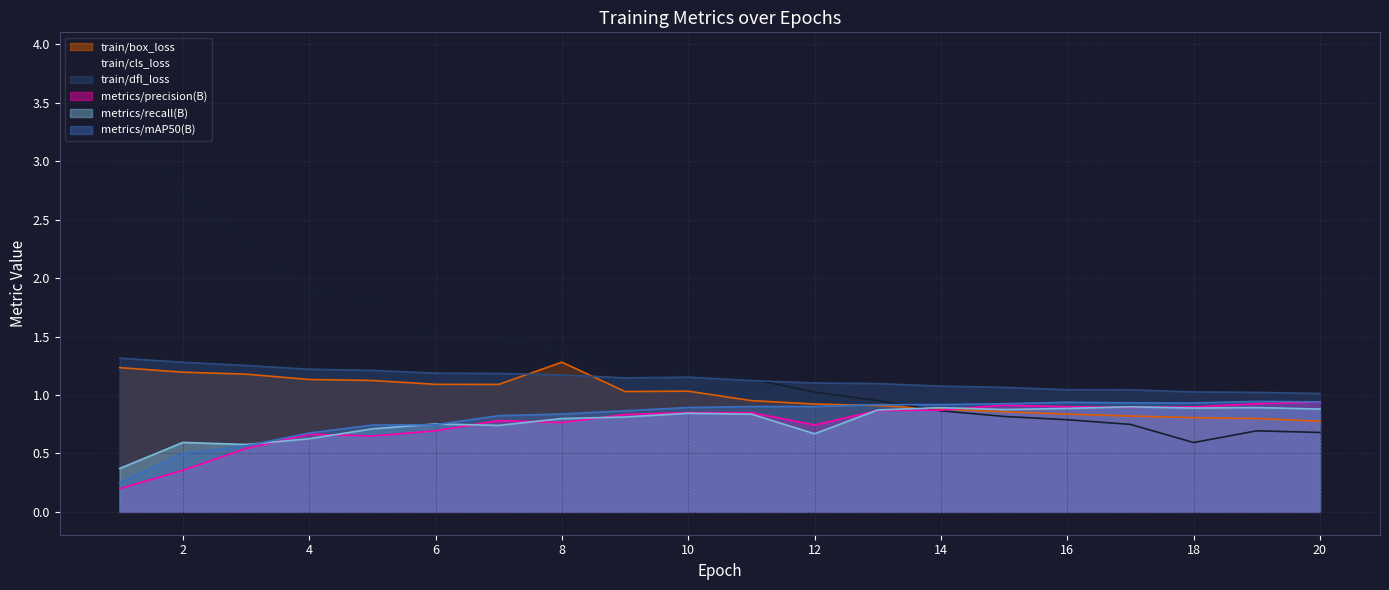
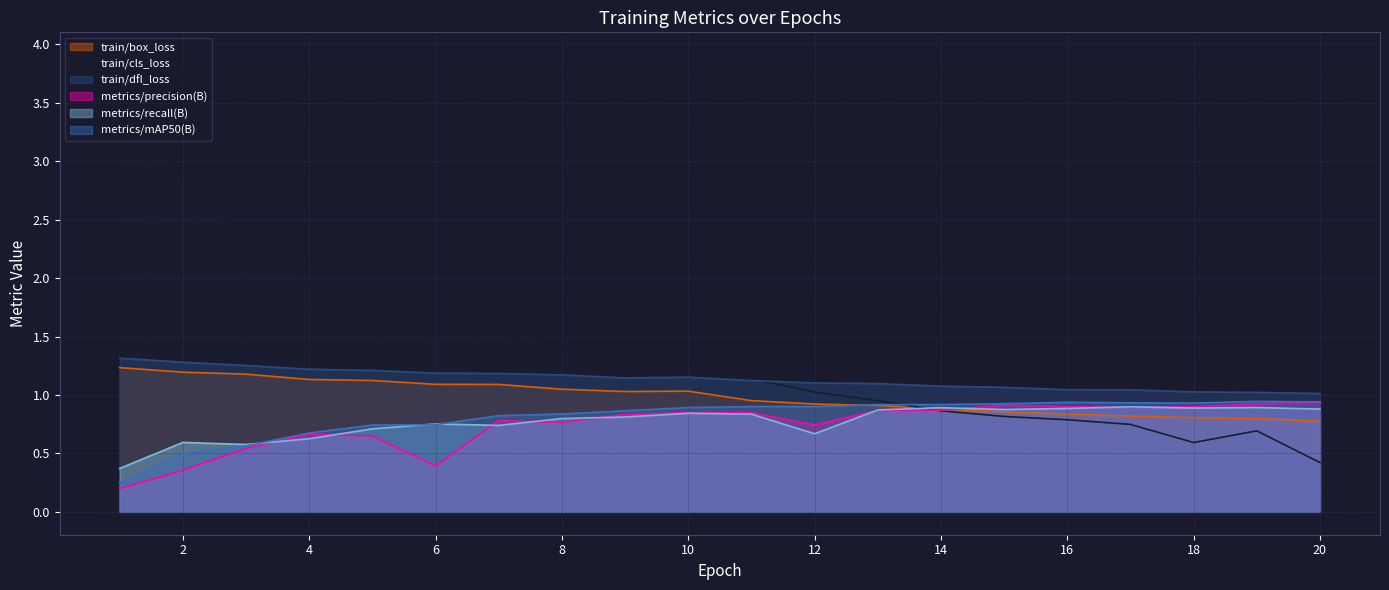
  {
    "train/box_loss": {
      "2": 1.20,
      "4": 1.13,
      "6": 1.09,
-     "8": 1.28,
+     "8": 1.05,
      "10": 1.03,
      "16": 0.84,
      "18": 0.81,
      "20": 0.78
    },
    "train/cls_loss": {
      "2": 2.75,
      "4": 1.92,
      "6": 1.53,
      "8": 1.40,
      "10": 1.21,
      "12": 1.02,
      "16": 0.79,
      "18": 0.59,
-     "20": 0.68
+     "20": 0.42
    },
    "metrics/precision(B)": {
      "2": 0.36,
-     "6": 0.69,
+     "6": 0.39,
      "8": 0.76,
      "12": 0.74
    },
    "metrics/recall(B)": {
      "2": 0.59,
      "4": 0.63,
      "8": 0.80,
      "12": 0.67,
      "20": 0.88
    }
  }
